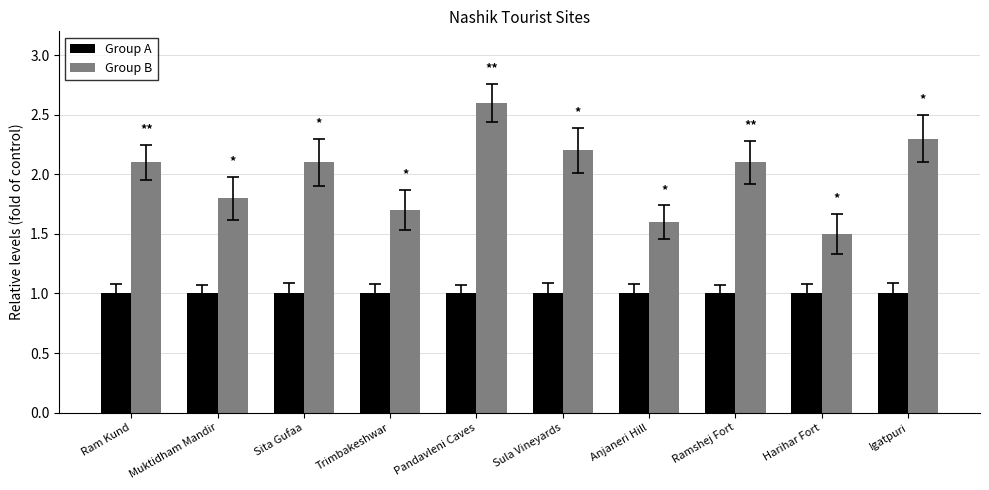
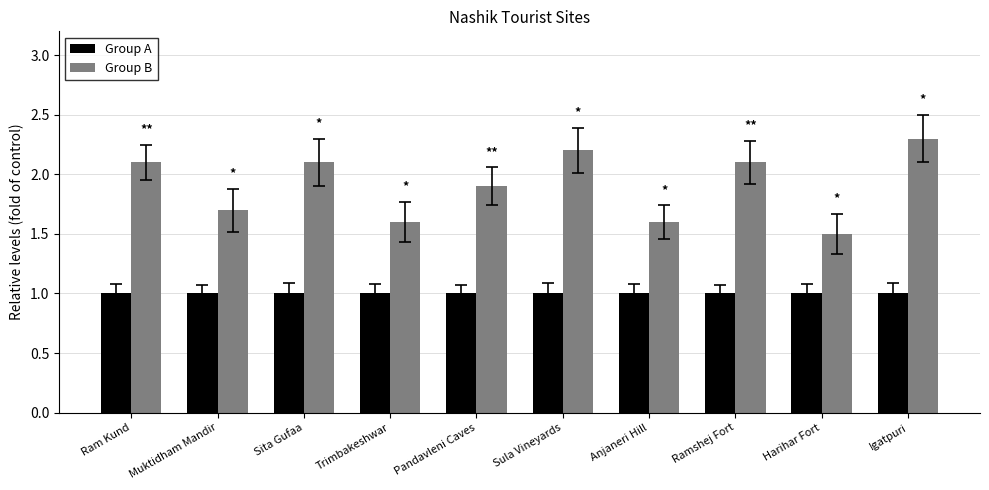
  {
    "Group A": {
      "Ram Kund": 1.0,
      "Muktidham Mandir": 1.0,
      "Sita Gufaa": 1.0,
      "Trimbakeshwar": 1.0,
      "Pandavleni Caves": 1.0,
      "Sula Vineyards": 1.0,
      "Anjaneri Hill": 1.0,
      "Ramshej Fort": 1.0,
      "Harihar Fort": 1.0,
      "Igatpuri": 1.0
    },
    "Group B": {
      "Ram Kund": 2.1,
-     "Muktidham Mandir": 1.8,
+     "Muktidham Mandir": 1.7,
      "Sita Gufaa": 2.1,
-     "Trimbakeshwar": 1.7,
-     "Pandavleni Caves": 2.6,
+     "Trimbakeshwar": 1.6,
+     "Pandavleni Caves": 1.9,
      "Sula Vineyards": 2.2,
      "Anjaneri Hill": 1.6,
      "Ramshej Fort": 2.1,
      "Harihar Fort": 1.5,
      "Igatpuri": 2.3
    }
  }
